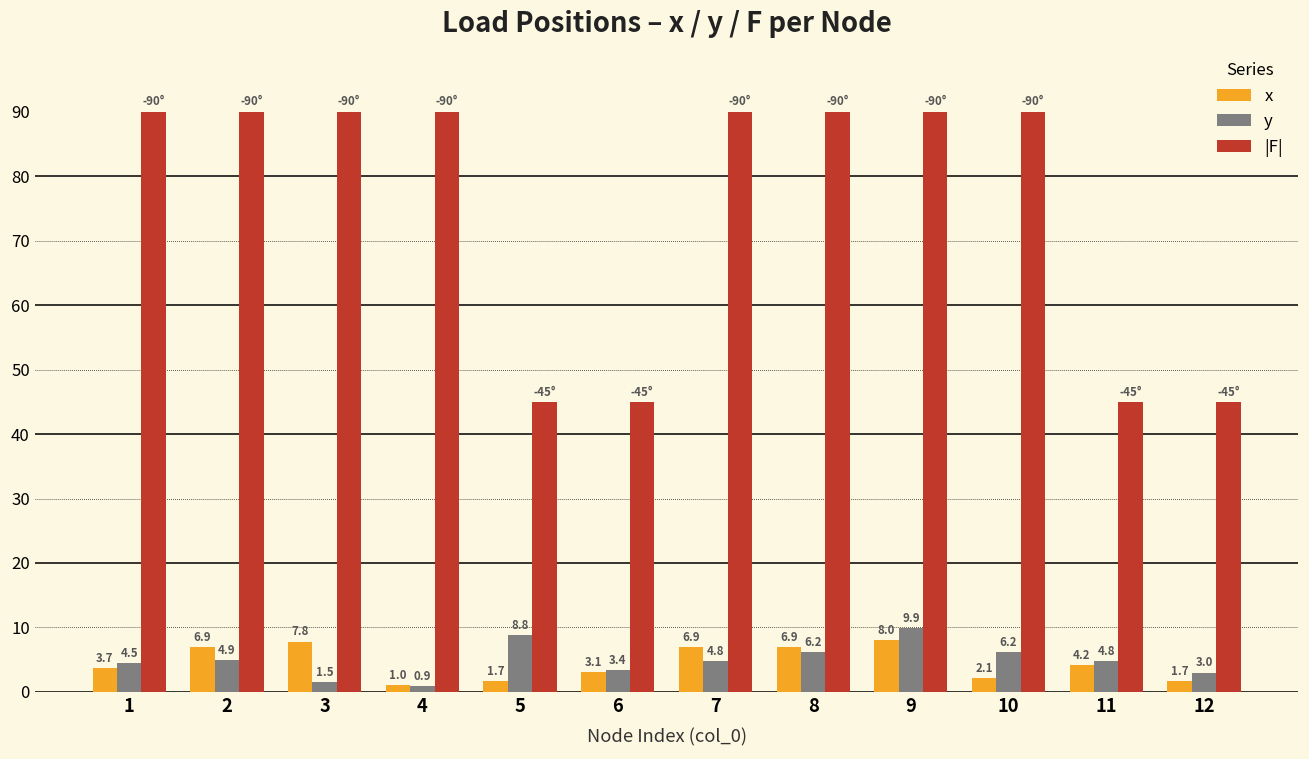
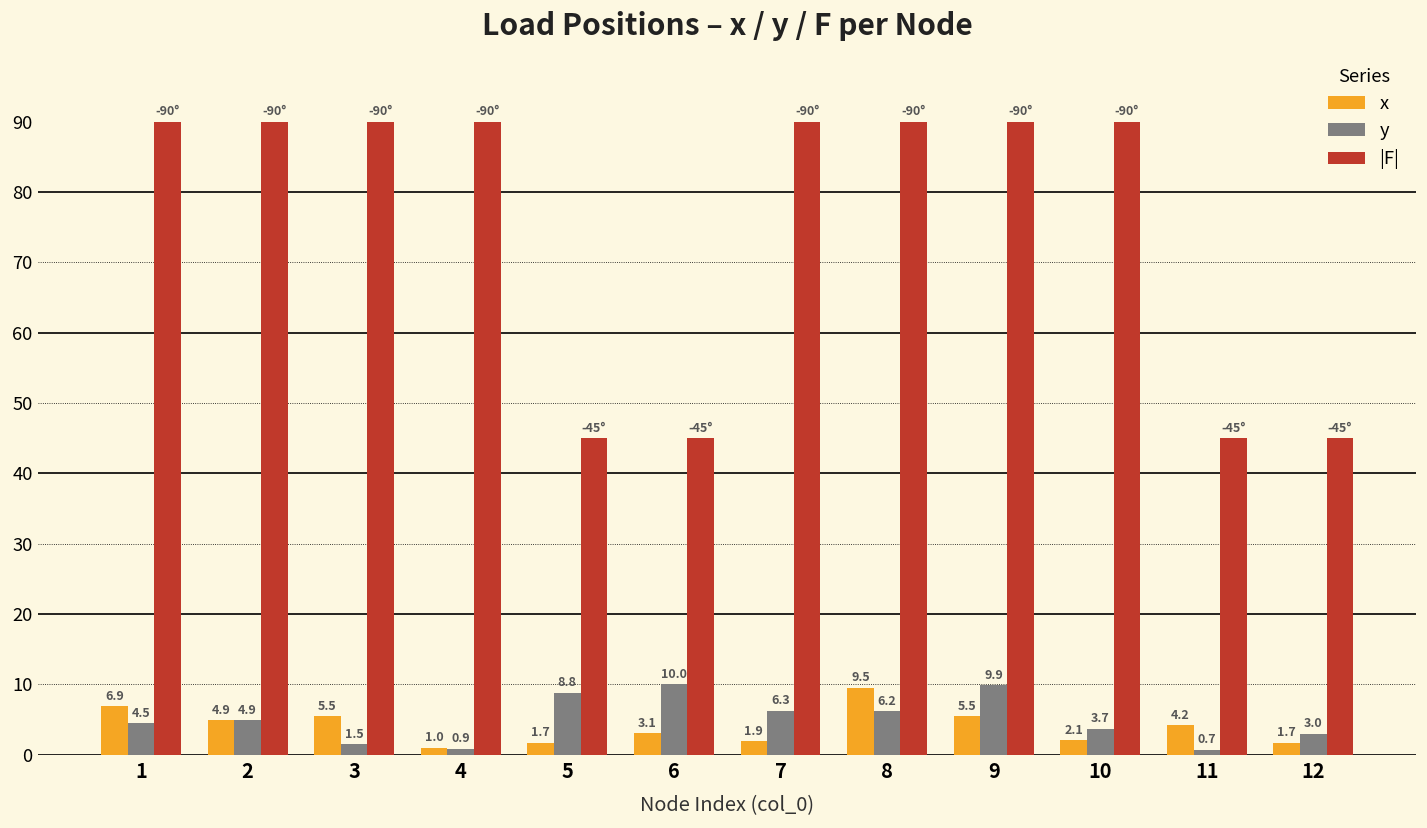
  {
    "x": {
-     "1": 3.7,
-     "2": 6.9,
-     "3": 7.8,
+     "1": 6.9,
+     "2": 4.9,
+     "3": 5.5,
      "4": 1.0,
      "5": 1.7,
      "6": 3.1,
-     "7": 6.9,
-     "8": 6.9,
-     "9": 8.0,
+     "7": 1.9,
+     "8": 9.5,
+     "9": 5.5,
      "10": 2.1,
      "11": 4.2,
      "12": 1.7
    },
    "y": {
      "1": 4.5,
      "2": 4.9,
      "3": 1.5,
      "4": 0.9,
      "5": 8.8,
-     "6": 3.4,
-     "7": 4.8,
+     "6": 10.0,
+     "7": 6.3,
      "8": 6.2,
      "9": 9.9,
-     "10": 6.2,
-     "11": 4.8,
+     "10": 3.7,
+     "11": 0.7,
      "12": 3.0
    }
  }
